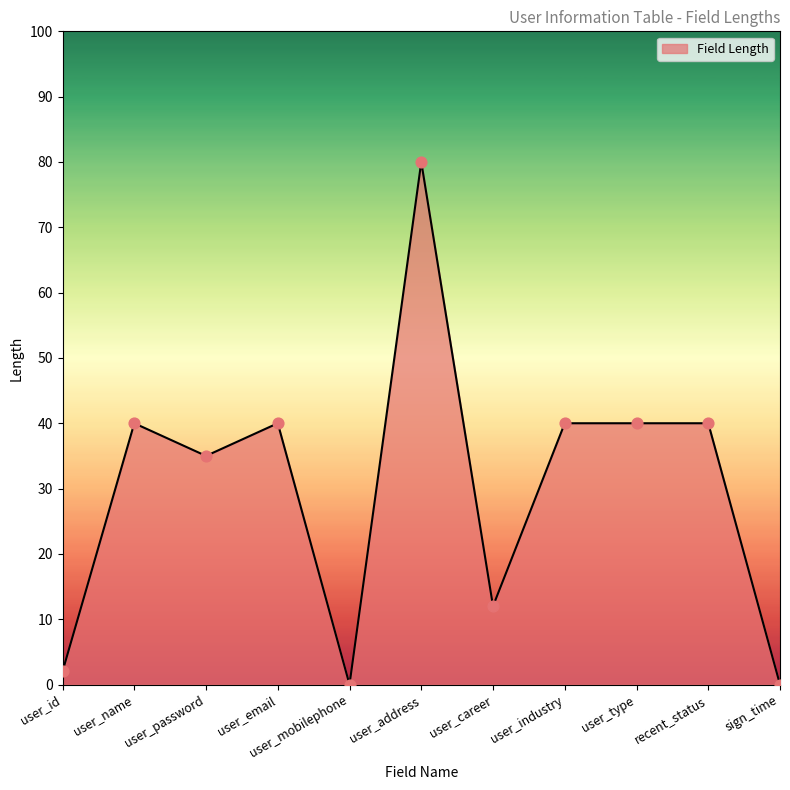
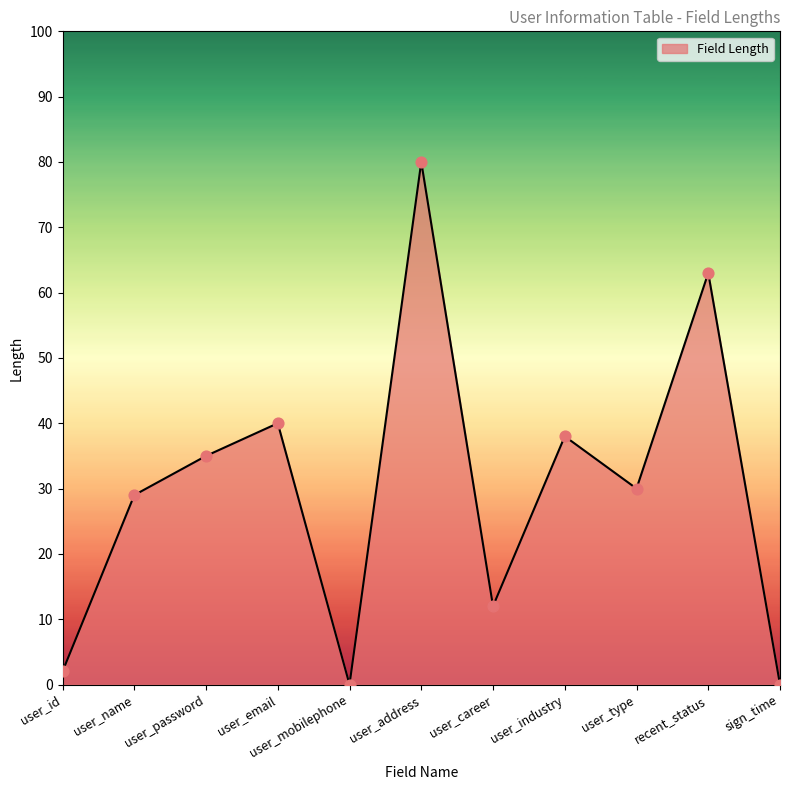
  {
    "user_id": 2,
-   "user_name": 40,
+   "user_name": 29,
    "user_password": 35,
    "user_email": 40,
    "user_mobilephone": 0,
    "user_address": 80,
    "user_career": 12,
-   "user_industry": 40,
-   "user_type": 40,
-   "recent_status": 40,
+   "user_industry": 38,
+   "user_type": 30,
+   "recent_status": 63,
    "sign_time": 0
  }
